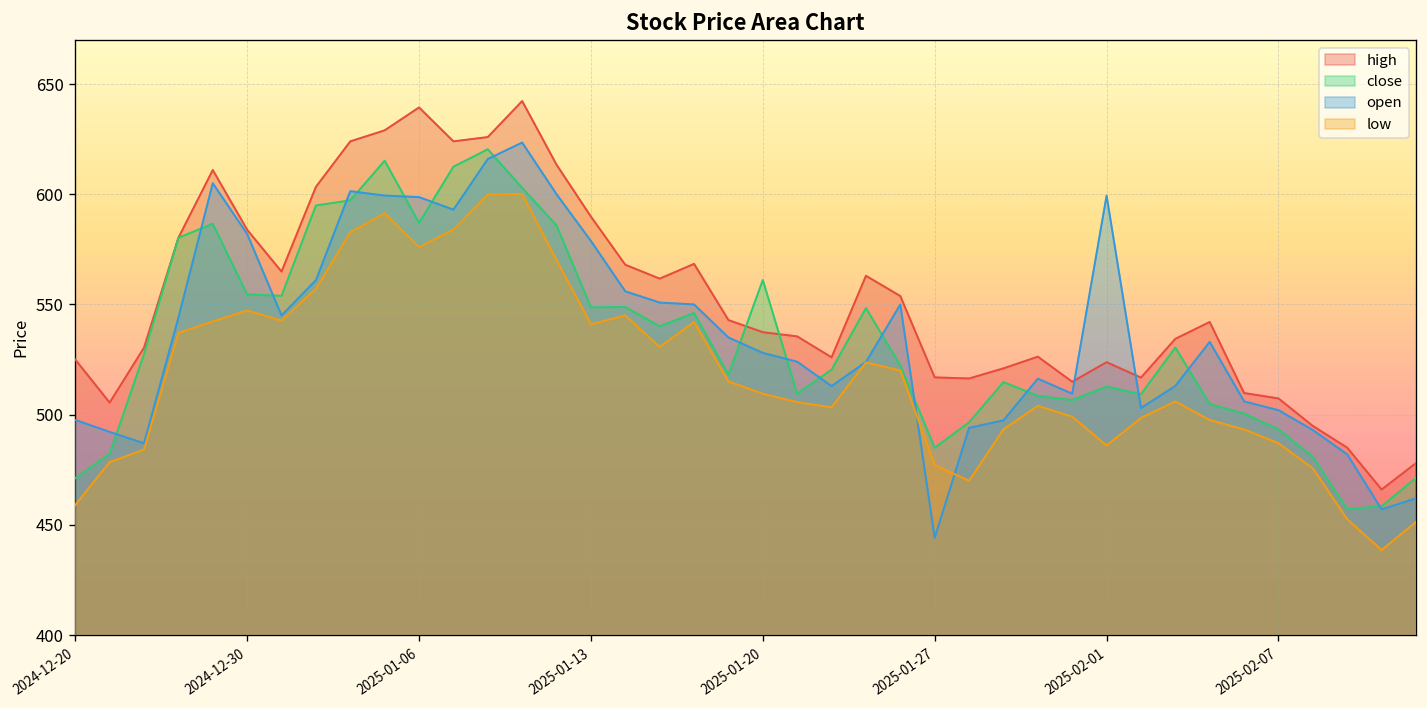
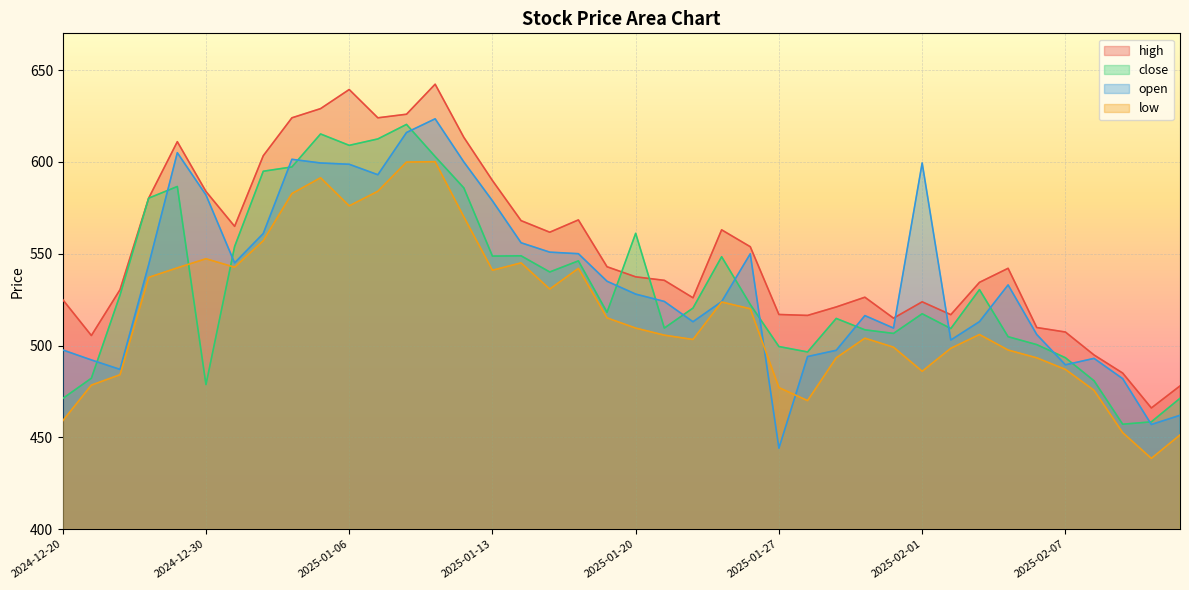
  {
    "close": {
      "2024-12-20": 471,
-     "2024-12-30": 555,
-     "2025-01-06": 587,
+     "2024-12-30": 479,
+     "2025-01-06": 609,
      "2025-01-13": 549,
      "2025-01-20": 561,
-     "2025-01-27": 485,
-     "2025-02-01": 513,
+     "2025-01-27": 499,
+     "2025-02-01": 517,
      "2025-02-07": 493
    },
    "open": {
      "2024-12-20": 498,
      "2024-12-30": 582,
      "2025-01-06": 599,
      "2025-01-13": 579,
      "2025-01-20": 528,
      "2025-01-27": 444,
      "2025-02-01": 599,
-     "2025-02-07": 502
+     "2025-02-07": 490
    }
  }
